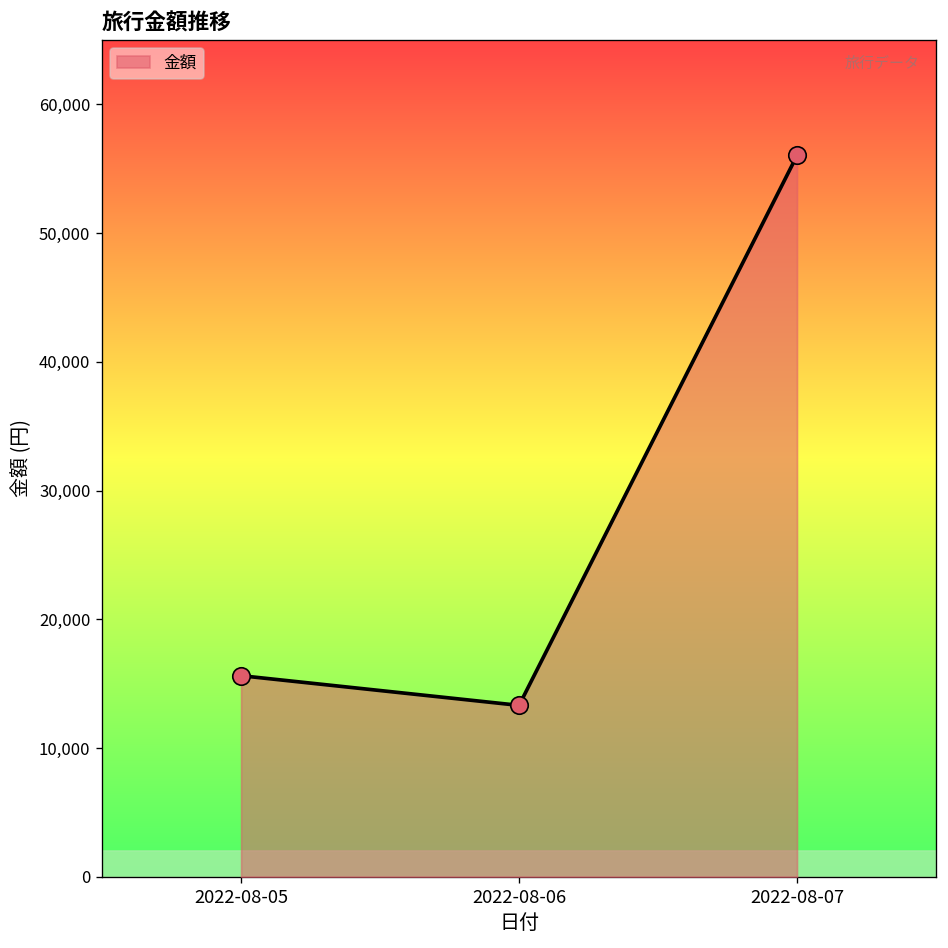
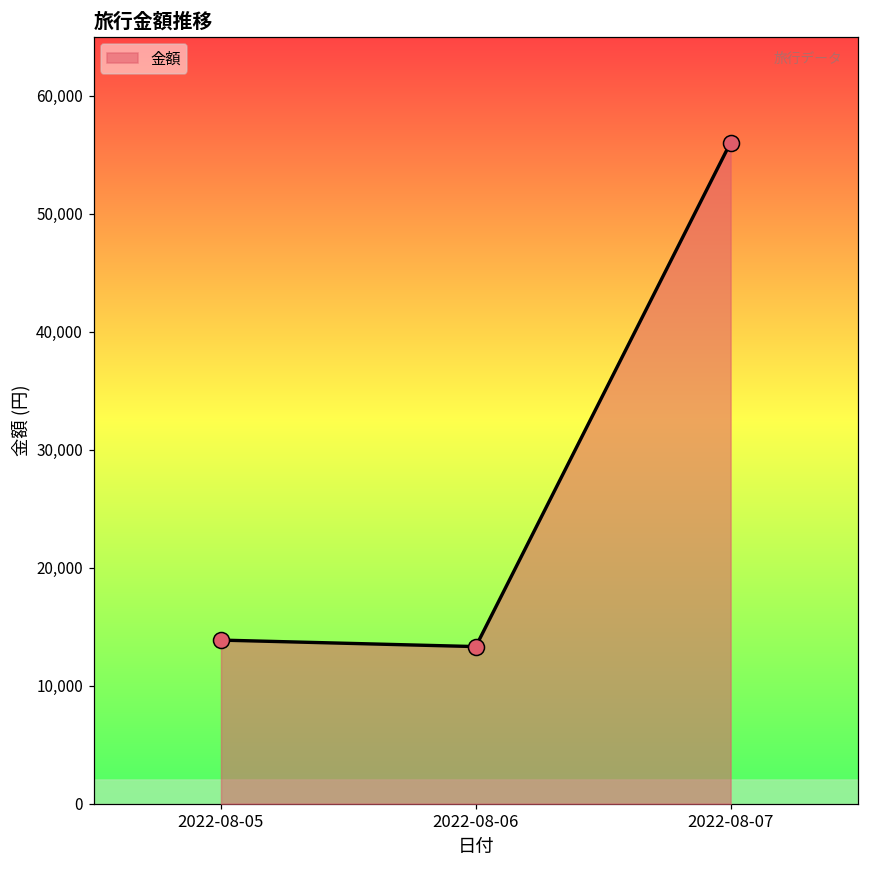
  {
-   "2022-08-05": "15,600",
+   "2022-08-05": "13,900",
    "2022-08-06": "13,300",
    "2022-08-07": "56,000"
  }
